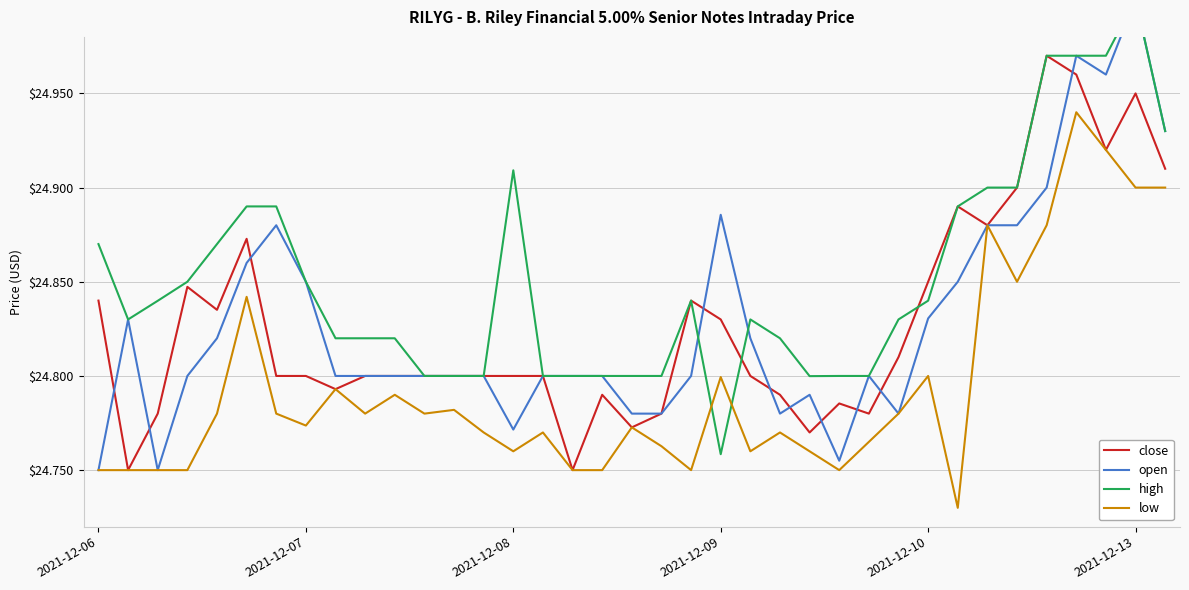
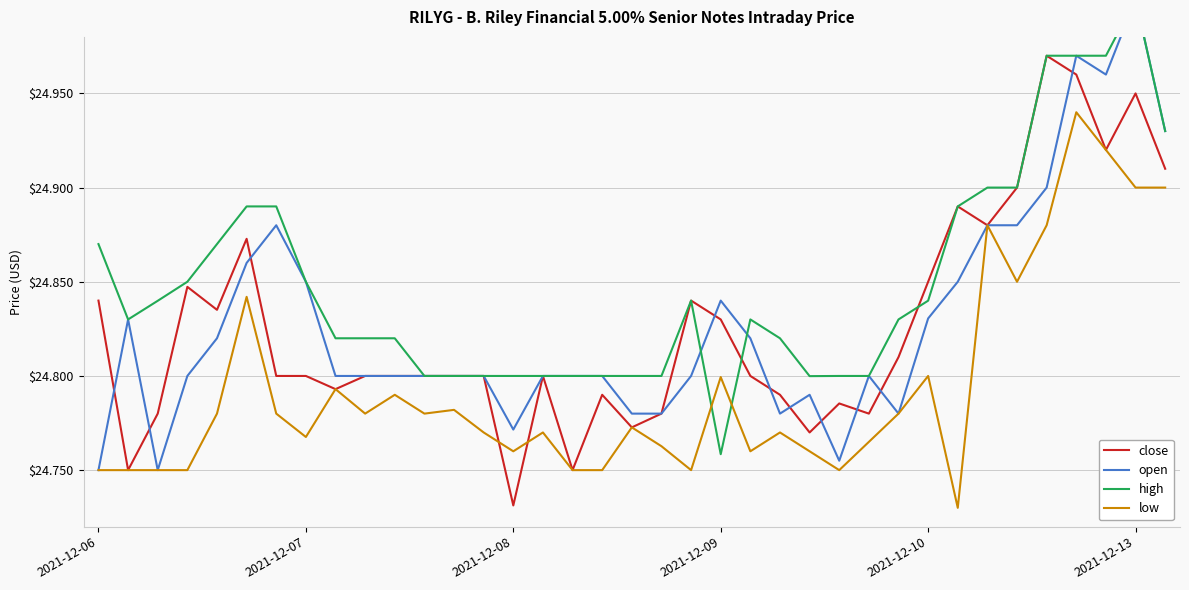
  {
    "close": {
      "2021-12-06": "$24.840",
      "2021-12-07": "$24.800",
-     "2021-12-08": "$24.800",
+     "2021-12-08": "$24.731",
      "2021-12-09": "$24.830",
      "2021-12-10": "$24.850",
      "2021-12-13": "$24.950"
    },
    "open": {
      "2021-12-08": "$24.772",
-     "2021-12-09": "$24.886",
+     "2021-12-09": "$24.840",
      "2021-12-10": "$24.831"
    },
    "high": {
      "2021-12-06": "$24.870",
-     "2021-12-08": "$24.909",
+     "2021-12-08": "$24.800",
      "2021-12-09": "$24.758",
      "2021-12-10": "$24.840"
    },
    "low": {
-     "2021-12-07": "$24.774",
+     "2021-12-07": "$24.768",
      "2021-12-08": "$24.760",
      "2021-12-09": "$24.799",
      "2021-12-10": "$24.800",
      "2021-12-13": "$24.900"
    }
  }
